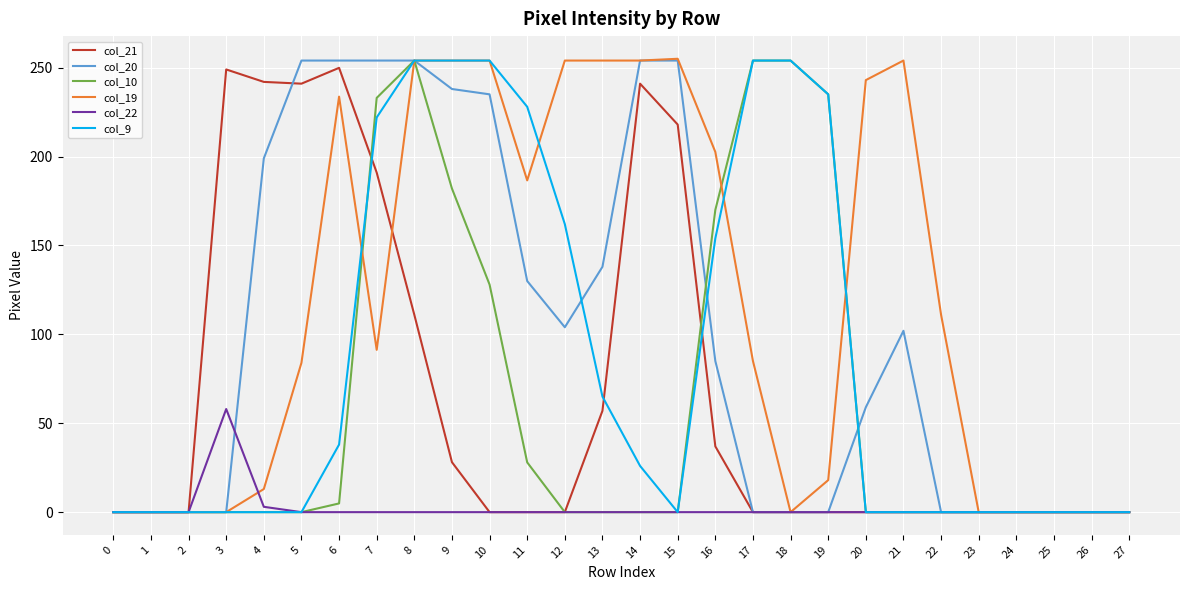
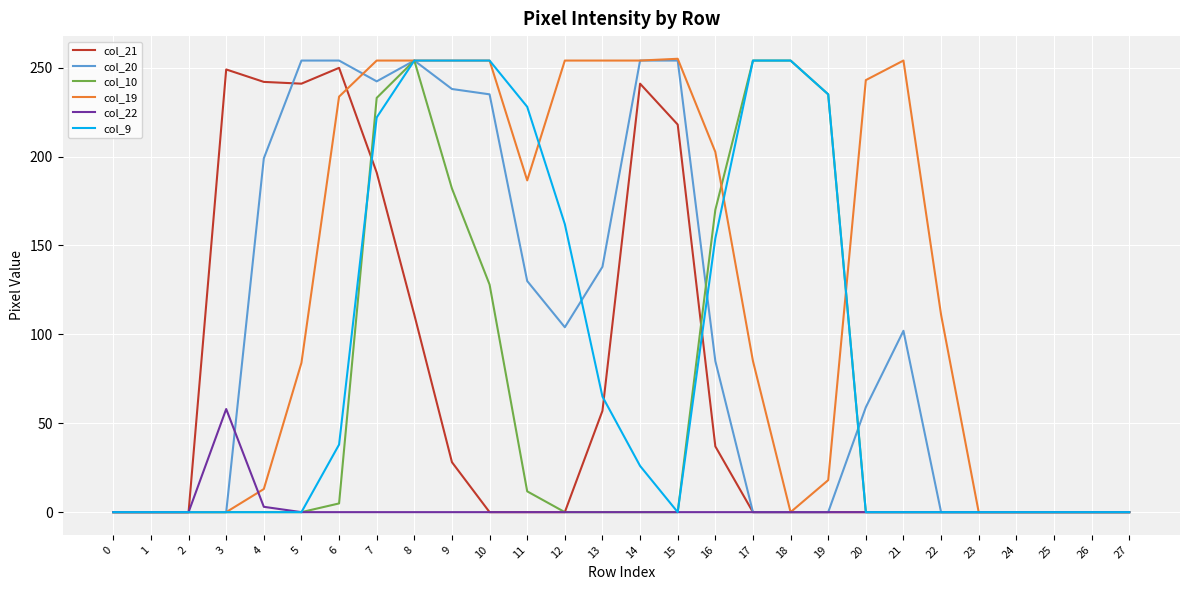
  {
    "col_21": {
      "3": 249,
      "4": 242,
      "5": 241,
      "6": 250,
      "7": 191,
      "8": 111,
      "9": 28,
      "13": 57,
      "14": 241,
      "15": 218,
      "16": 37
    },
    "col_20": {
      "4": 199,
      "5": 254,
      "6": 254,
-     "7": 254,
+     "7": 242,
      "9": 238,
      "10": 235,
      "11": 130,
      "12": 104,
      "13": 138,
      "16": 85,
      "20": 59,
      "21": 102
    },
    "col_10": {
      "6": 5,
      "7": 233,
      "9": 182,
      "10": 128,
-     "11": 28,
+     "11": 12,
      "16": 170
    },
    "col_19": {
      "4": 13,
      "5": 84,
      "6": 234,
-     "7": 91,
+     "7": 254,
      "11": 187,
      "12": 254,
      "13": 254,
      "16": 203,
      "17": 85,
      "19": 18,
      "20": 243,
      "21": 254,
      "22": 111
    },
    "col_22": {
      "3": 58,
      "4": 3,
      "6": 0,
      "7": 0,
      "8": 0,
      "9": 0,
      "16": 0
    },
    "col_9": {
      "6": 38,
      "7": 222,
      "11": 228,
      "12": 162,
      "13": 65,
      "14": 26,
      "16": 154
    }
  }
